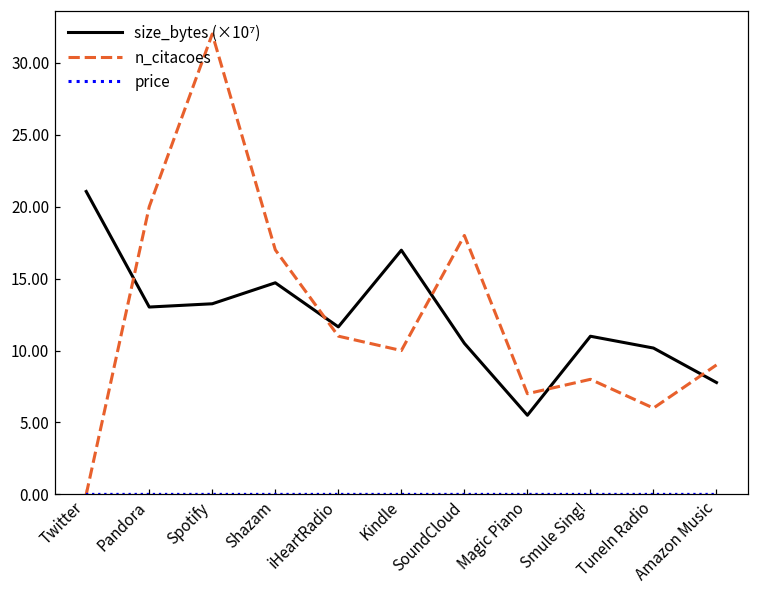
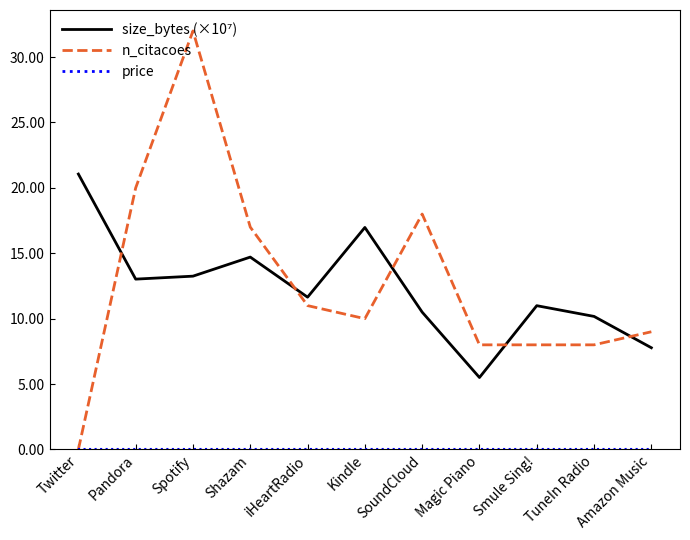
  {
    "size_bytes (×10⁷)": {
      "Twitter": 21,
      "Pandora": 13,
      "Spotify": 13.3,
      "Shazam": 14.7,
      "iHeartRadio": 11.6,
      "Kindle": 17,
      "SoundCloud": 10.5,
      "Magic Piano": 5.5,
      "Smule Sing!": 11,
      "TuneIn Radio": 10,
      "Amazon Music": 7.8
    },
    "n_citacoes": {
      "Pandora": 20,
      "Spotify": 32,
      "Shazam": 17,
      "iHeartRadio": 11,
      "Kindle": 10,
      "SoundCloud": 18,
-     "Magic Piano": 7,
+     "Magic Piano": 8,
      "Smule Sing!": 8,
-     "TuneIn Radio": 6,
+     "TuneIn Radio": 8,
      "Amazon Music": 9
    },
    "price": {
      "Pandora": 0,
      "Spotify": 0,
      "Shazam": 0,
      "iHeartRadio": 0,
      "Kindle": 0,
      "SoundCloud": 0,
      "Magic Piano": 0,
      "Smule Sing!": 0,
      "TuneIn Radio": 0,
      "Amazon Music": 0
    }
  }
